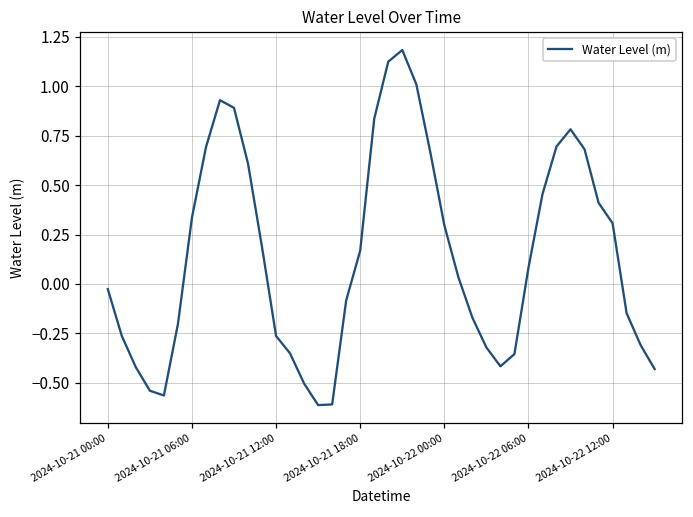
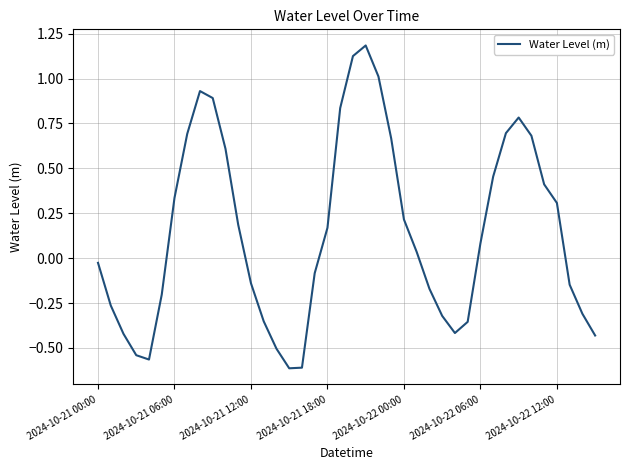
  {
    "2024-10-21 00:00": -0.03,
    "2024-10-21 06:00": 0.34,
-   "2024-10-21 12:00": -0.26,
+   "2024-10-21 12:00": -0.14,
    "2024-10-21 18:00": 0.17,
-   "2024-10-22 00:00": 0.30,
+   "2024-10-22 00:00": 0.22,
    "2024-10-22 06:00": 0.08,
    "2024-10-22 12:00": 0.31
  }
